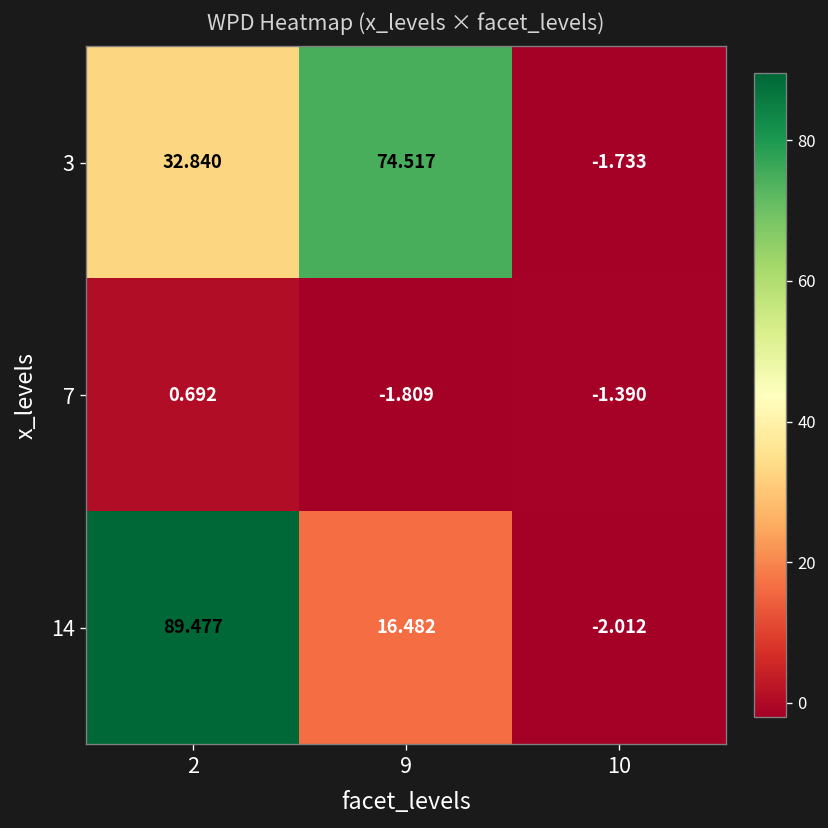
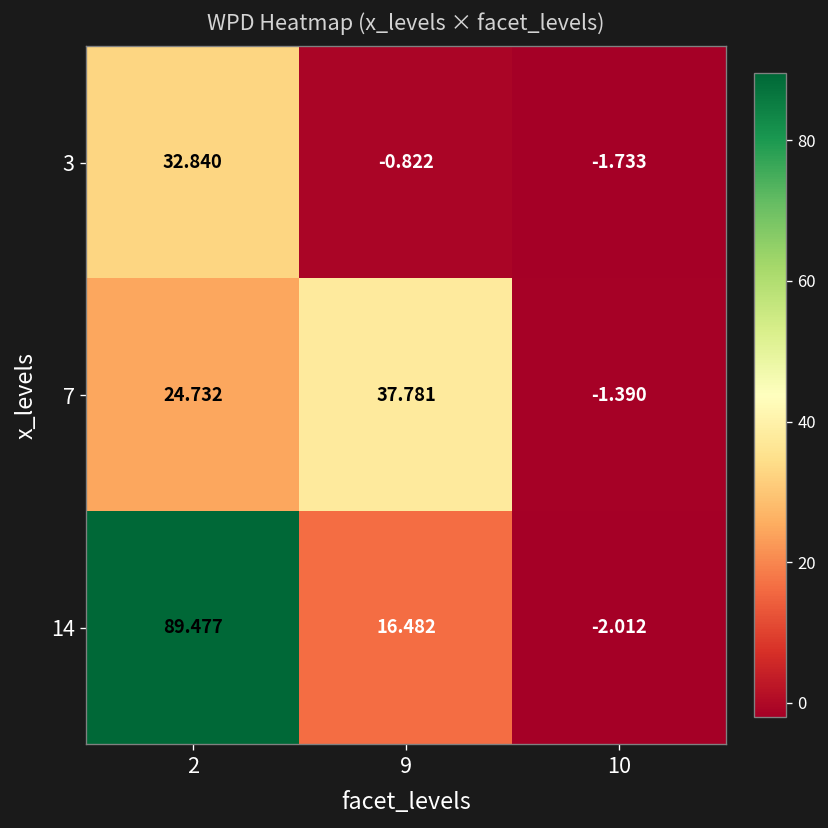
  {
    "3": {
      "2": 32.840,
-     "9": 74.517,
+     "9": -0.822,
      "10": -1.733
    },
    "7": {
-     "2": 0.692,
-     "9": -1.809,
+     "2": 24.732,
+     "9": 37.781,
      "10": -1.390
    },
    "14": {
      "2": 89.477,
      "9": 16.482,
      "10": -2.012
    }
  }
